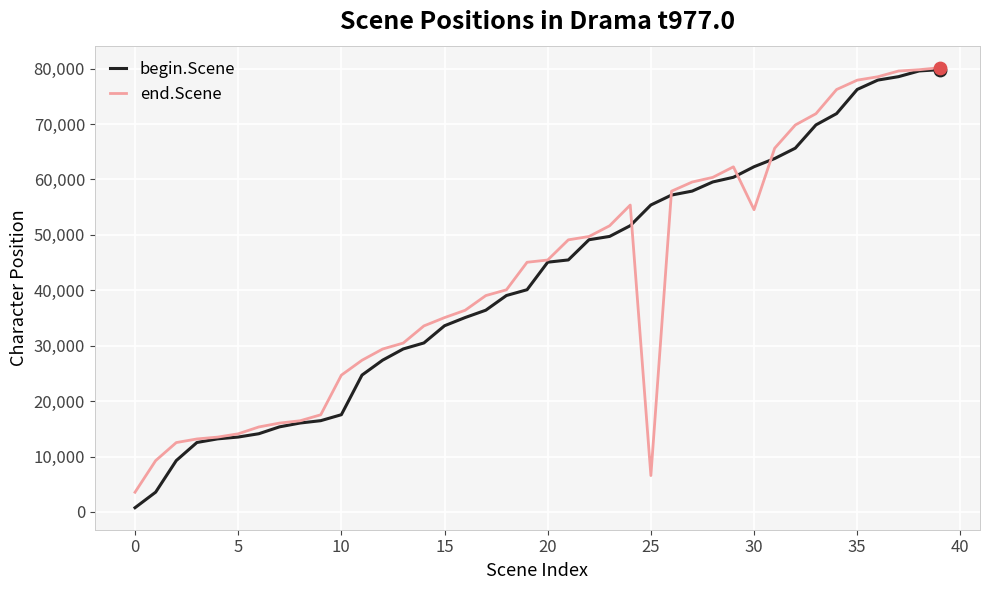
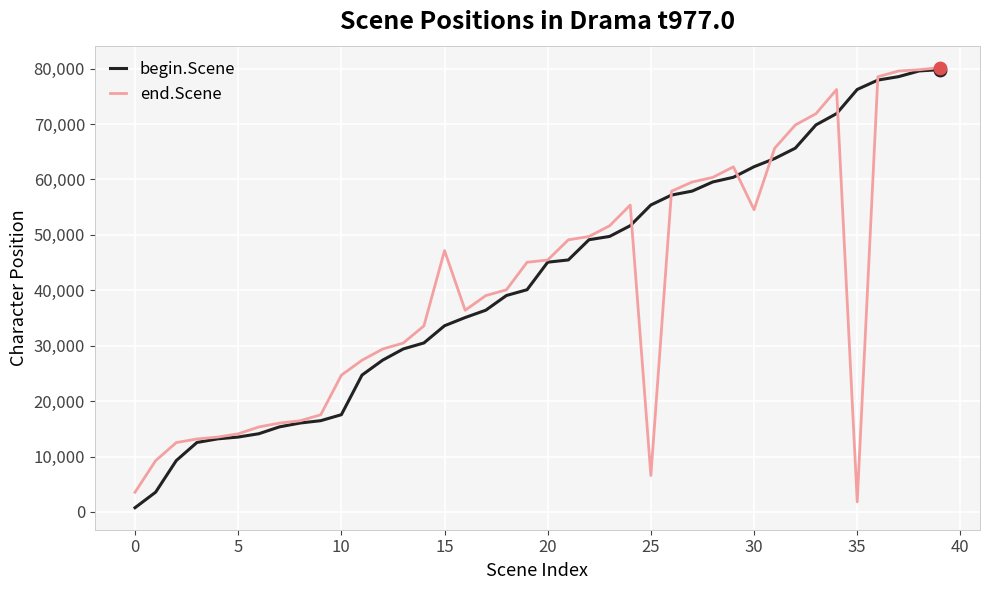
  {
    "end.Scene": {
      "0": "4,000",
      "5": "14,000",
      "10": "25,000",
-     "15": "35,000",
+     "15": "47,000",
      "25": "7,000",
      "30": "55,000",
-     "35": "78,000"
+     "35": "2,000"
    }
  }
